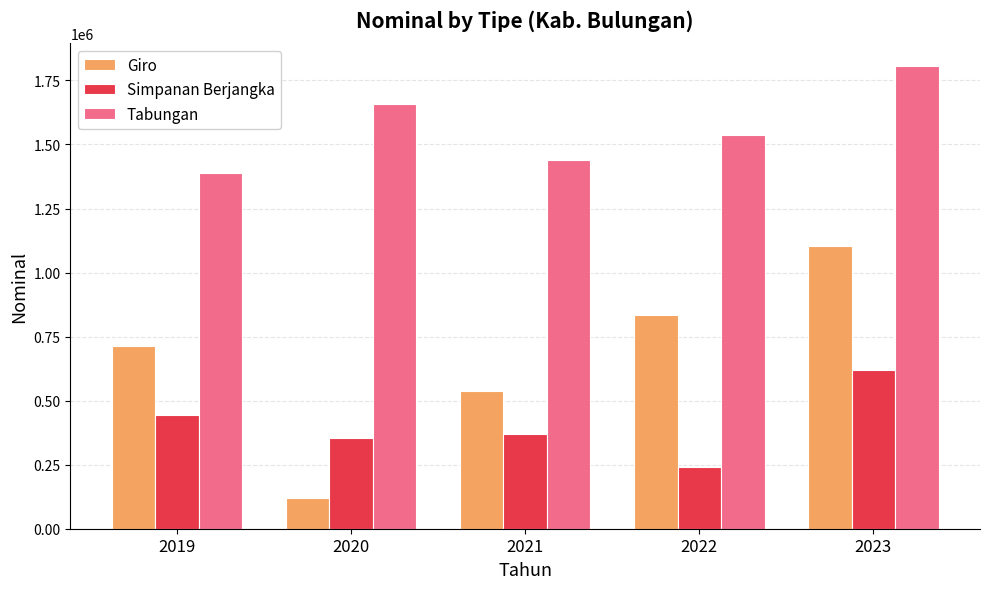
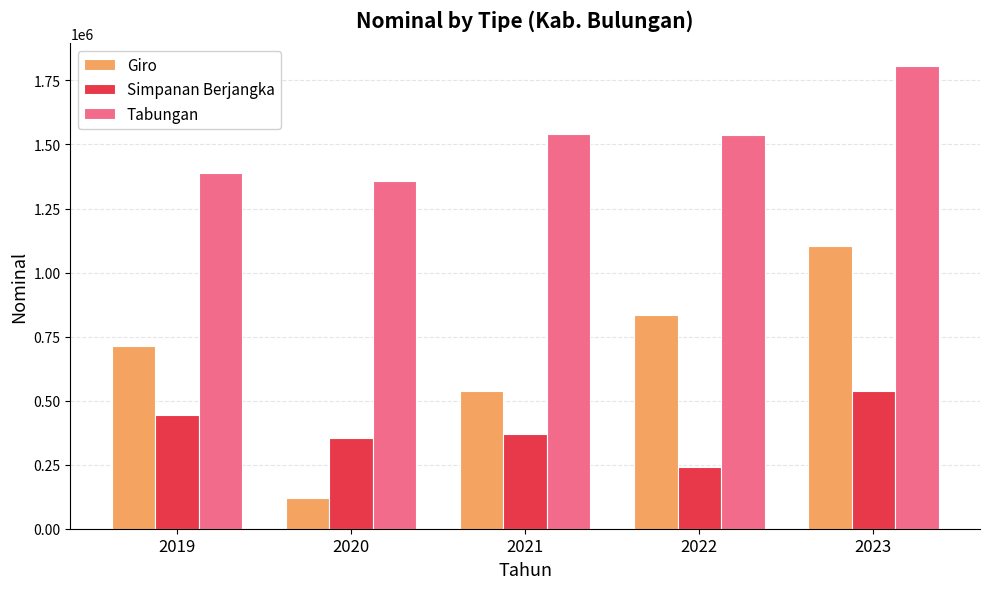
  {
    "Giro": {
      "2019": 710000,
      "2020": 120000,
      "2021": 540000,
      "2022": 830000,
      "2023": 1100000
    },
    "Simpanan Berjangka": {
      "2019": 440000,
      "2020": 350000,
      "2021": 370000,
      "2022": 240000,
-     "2023": 620000
+     "2023": 540000
    },
    "Tabungan": {
      "2019": 1390000,
-     "2020": 1660000,
-     "2021": 1440000,
+     "2020": 1360000,
+     "2021": 1540000,
      "2022": 1540000,
      "2023": 1810000
    }
  }
